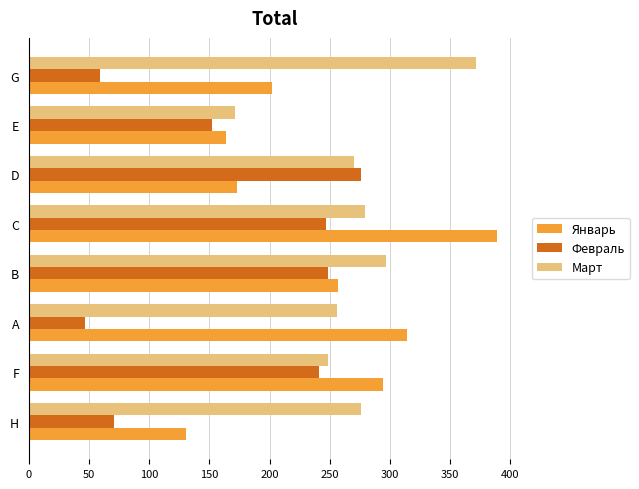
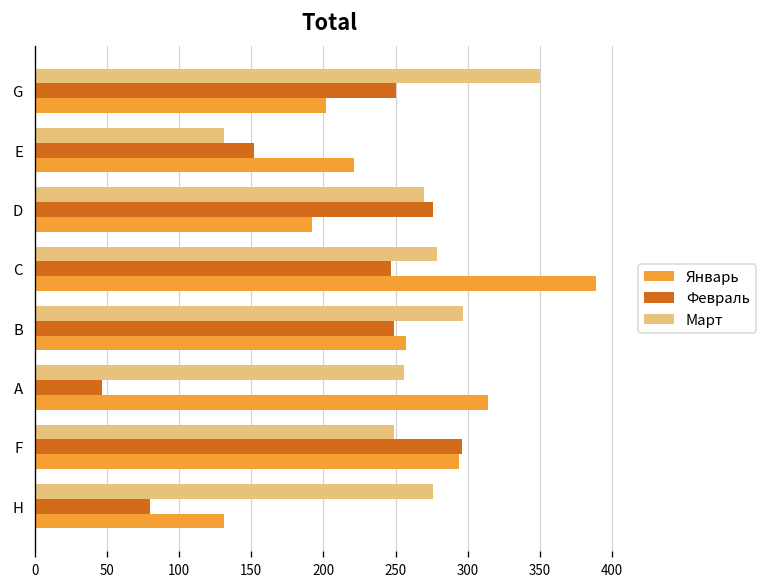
  {
    "Январь": {
      "G": 202,
-     "E": 164,
-     "D": 173,
+     "E": 221,
+     "D": 192,
      "C": 389,
      "B": 257,
      "A": 314,
      "F": 294,
      "H": 131
    },
    "Февраль": {
-     "G": 59,
+     "G": 250,
      "E": 152,
      "D": 276,
      "C": 247,
      "B": 249,
      "A": 47,
-     "F": 241,
-     "H": 71
+     "F": 296,
+     "H": 80
    },
    "Март": {
-     "G": 372,
-     "E": 171,
+     "G": 350,
+     "E": 131,
      "D": 270,
      "C": 279,
      "B": 297,
      "A": 256,
      "F": 249,
      "H": 276
    }
  }
